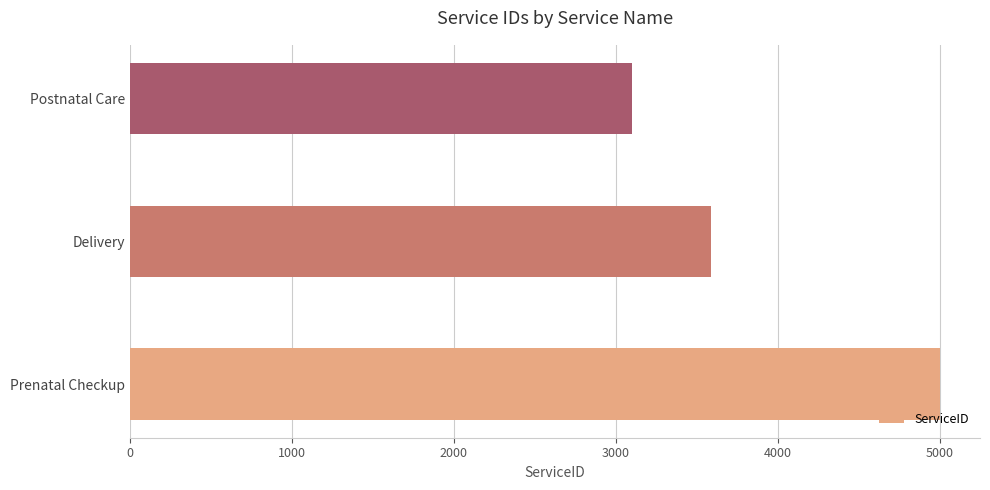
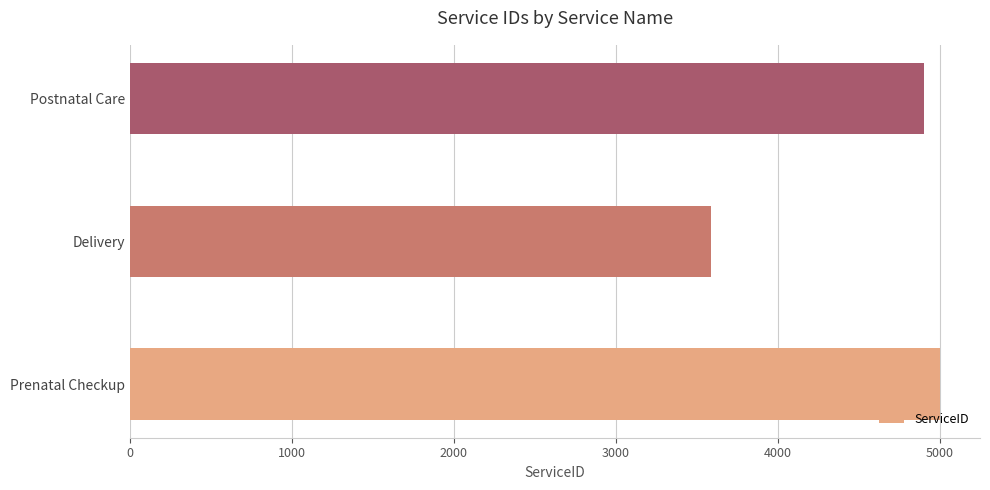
  {
-   "Postnatal Care": 3100,
+   "Postnatal Care": 4910,
    "Delivery": 3590,
    "Prenatal Checkup": 5000
  }
